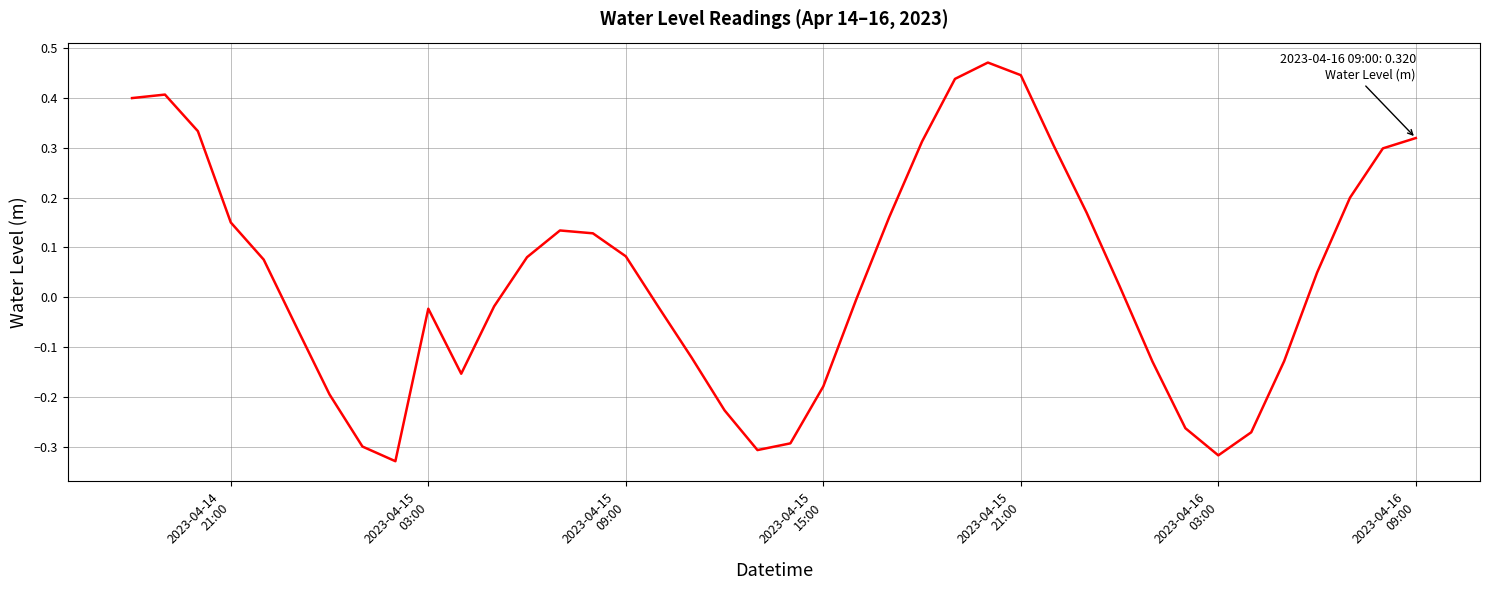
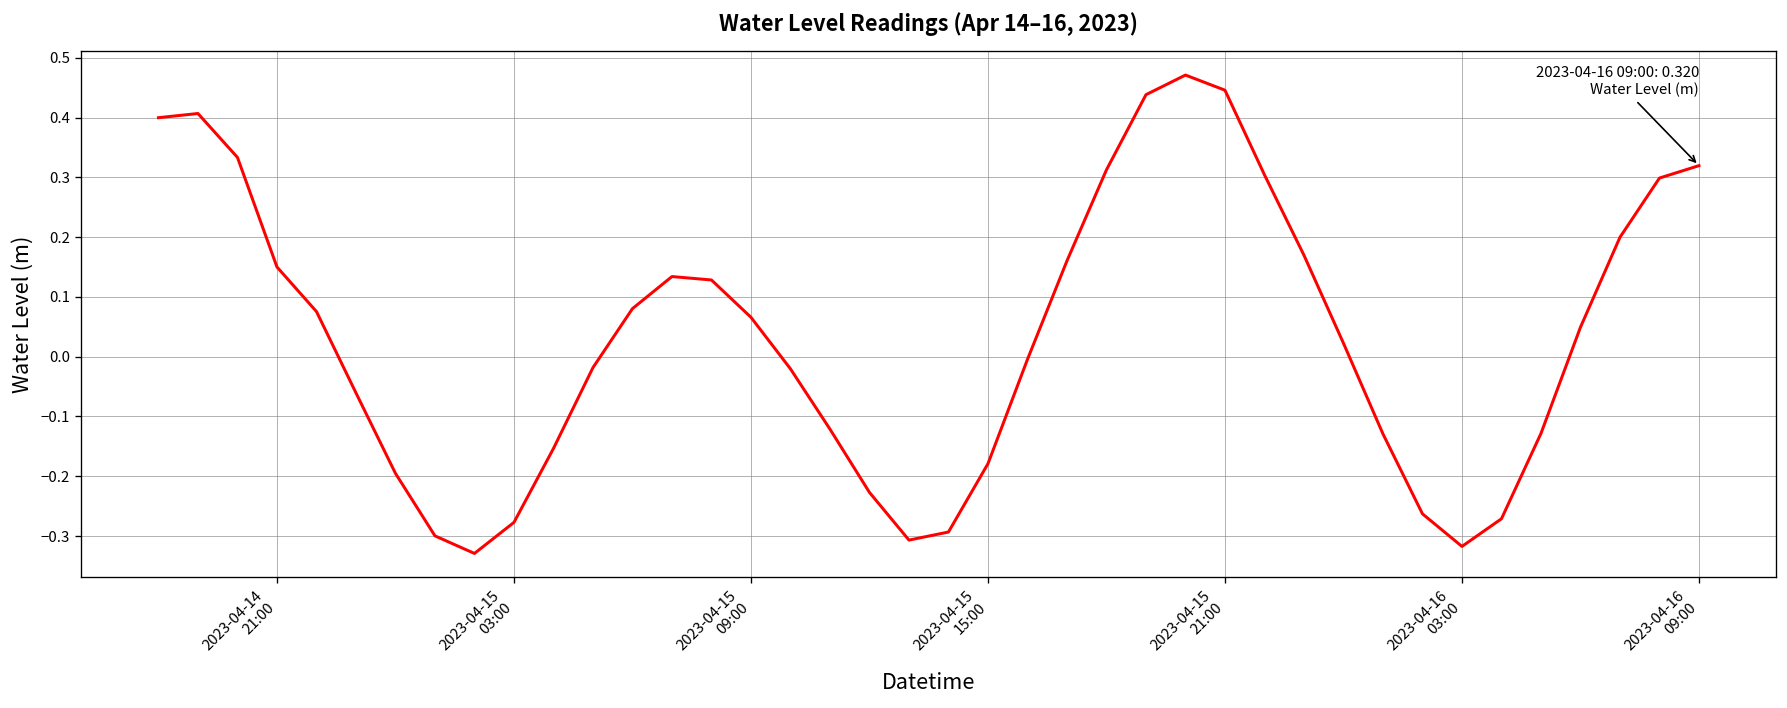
  {
    "2023-04-14 21:00": 0.15,
-   "2023-04-15 03:00": -0.02,
-   "2023-04-15 09:00": 0.08,
+   "2023-04-15 03:00": -0.28,
+   "2023-04-15 09:00": 0.07,
    "2023-04-15 15:00": -0.18,
    "2023-04-15 21:00": 0.45,
    "2023-04-16 03:00": -0.32
  }
